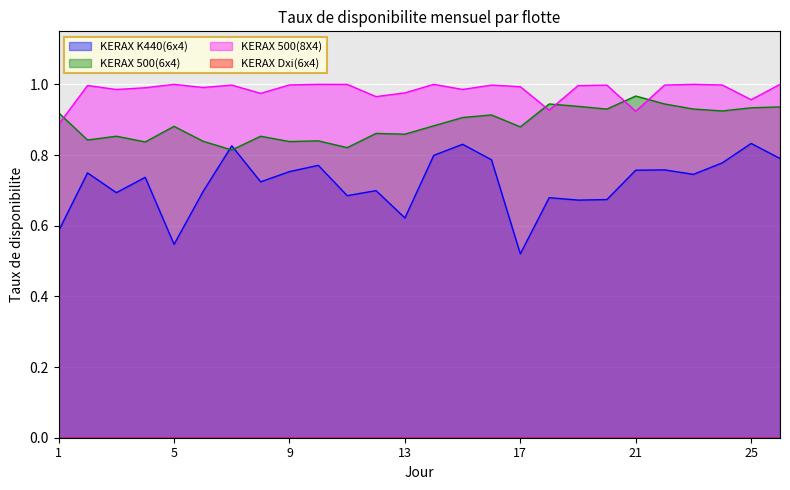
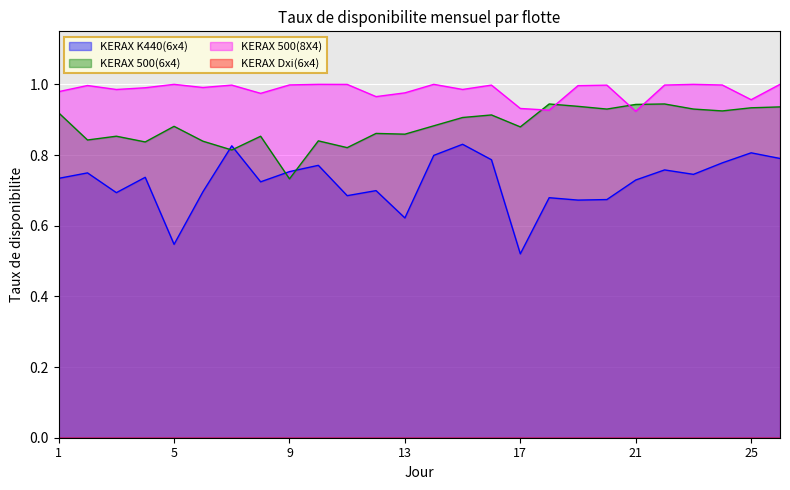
  {
    "KERAX K440(6x4)": {
-     "1": 0.59,
+     "1": 0.73,
      "5": 0.55,
      "9": 0.75,
      "13": 0.62,
      "17": 0.52,
-     "21": 0.76,
-     "25": 0.83
+     "21": 0.73,
+     "25": 0.81
    },
    "KERAX 500(6x4)": {
      "1": 0.92,
      "5": 0.88,
-     "9": 0.84,
+     "9": 0.73,
      "13": 0.86,
      "17": 0.88,
-     "21": 0.97,
+     "21": 0.94,
      "25": 0.93
    },
    "KERAX 500(8X4)": {
-     "1": 0.89,
+     "1": 0.98,
      "5": 1.00,
      "9": 1.00,
      "13": 0.98,
-     "17": 0.99,
+     "17": 0.93,
      "21": 0.92,
      "25": 0.96
    },
    "KERAX Dxi(6x4)": {
      "1": 0.00,
      "5": 0.00,
      "9": 0.00,
      "13": 0.00,
      "17": 0.00,
      "21": 0.00,
      "25": 0.00
    }
  }
